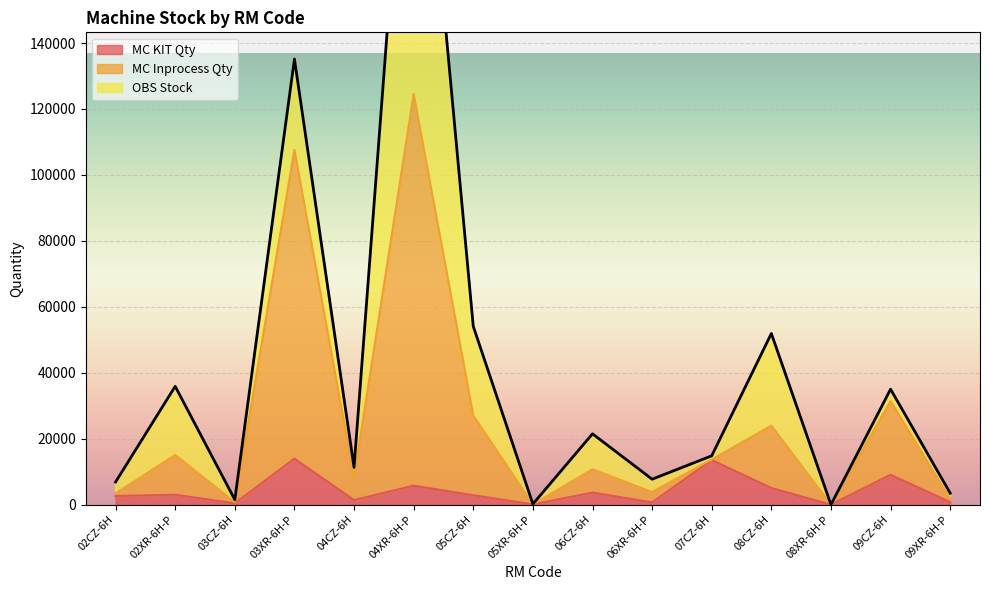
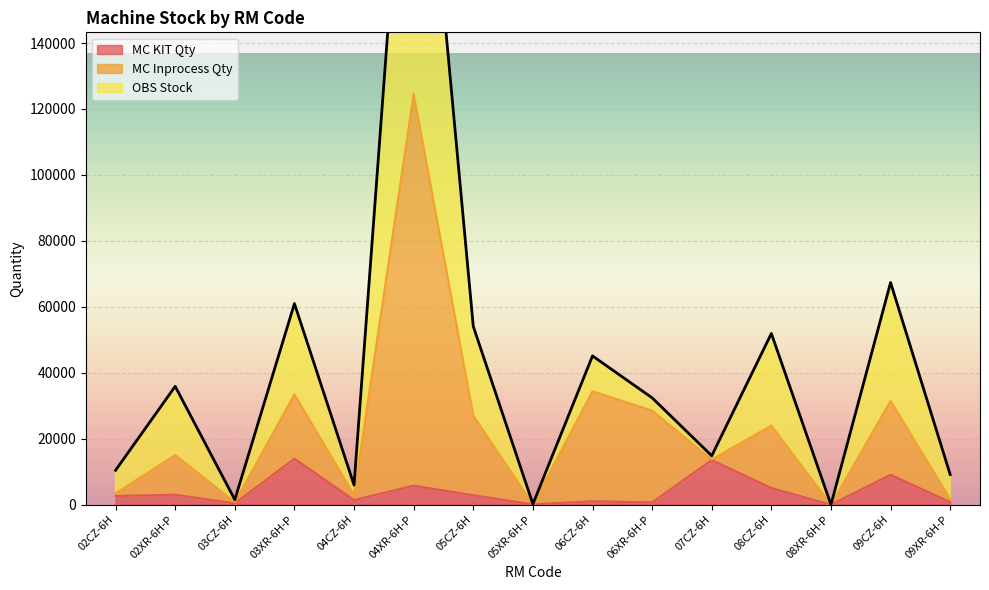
  {
    "MC KIT Qty": {
      "02CZ-6H": 3000,
      "02XR-6H-P": 3000,
      "03XR-6H-P": 14000,
      "04CZ-6H": 1000,
      "04XR-6H-P": 6000,
      "05CZ-6H": 3000,
-     "06CZ-6H": 4000,
+     "06CZ-6H": 1000,
      "06XR-6H-P": 1000,
      "08CZ-6H": 5000,
      "09CZ-6H": 9000,
      "09XR-6H-P": 1000
    },
    "MC Inprocess Qty": {
      "02CZ-6H": 1000,
      "02XR-6H-P": 12000,
-     "03XR-6H-P": 94000,
-     "04CZ-6H": 7000,
+     "03XR-6H-P": 19000,
+     "04CZ-6H": 2000,
      "04XR-6H-P": 119000,
      "05CZ-6H": 24000,
-     "06CZ-6H": 7000,
-     "06XR-6H-P": 3000,
+     "06CZ-6H": 33000,
+     "06XR-6H-P": 28000,
      "08CZ-6H": 19000,
      "09CZ-6H": 22000,
      "09XR-6H-P": 1000
    },
    "OBS Stock": {
-     "02CZ-6H": 3000,
+     "02CZ-6H": 7000,
      "02XR-6H-P": 21000,
      "03XR-6H-P": 28000,
      "04CZ-6H": 3000,
      "05CZ-6H": 27000,
      "06CZ-6H": 11000,
      "06XR-6H-P": 4000,
      "07CZ-6H": 1000,
      "08CZ-6H": 28000,
-     "09CZ-6H": 4000,
-     "09XR-6H-P": 2000
+     "09CZ-6H": 36000,
+     "09XR-6H-P": 7000
    }
  }
